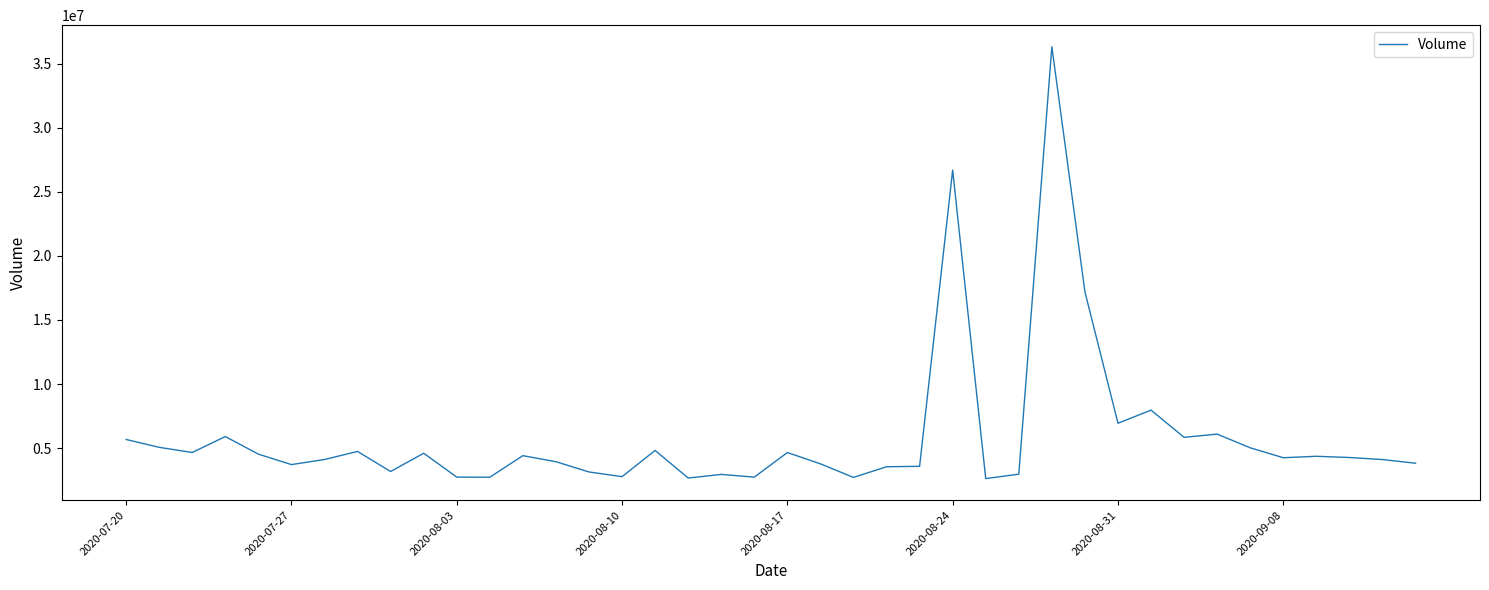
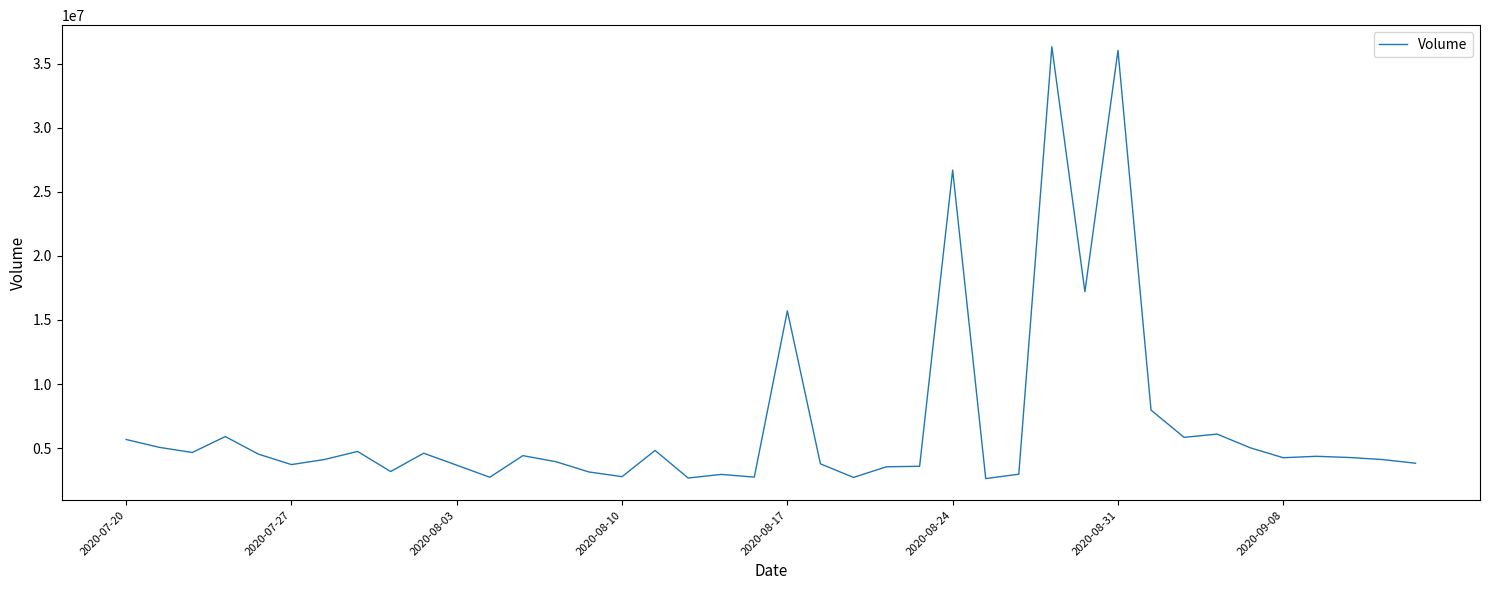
  {
    "2020-07-20": 5700000,
    "2020-07-27": 3700000,
-   "2020-08-03": 2700000,
+   "2020-08-03": 3700000,
    "2020-08-10": 2800000,
-   "2020-08-17": 4700000,
+   "2020-08-17": 15700000,
    "2020-08-24": 26700000,
-   "2020-08-31": 6900000,
+   "2020-08-31": 36000000,
    "2020-09-08": 4300000
  }
